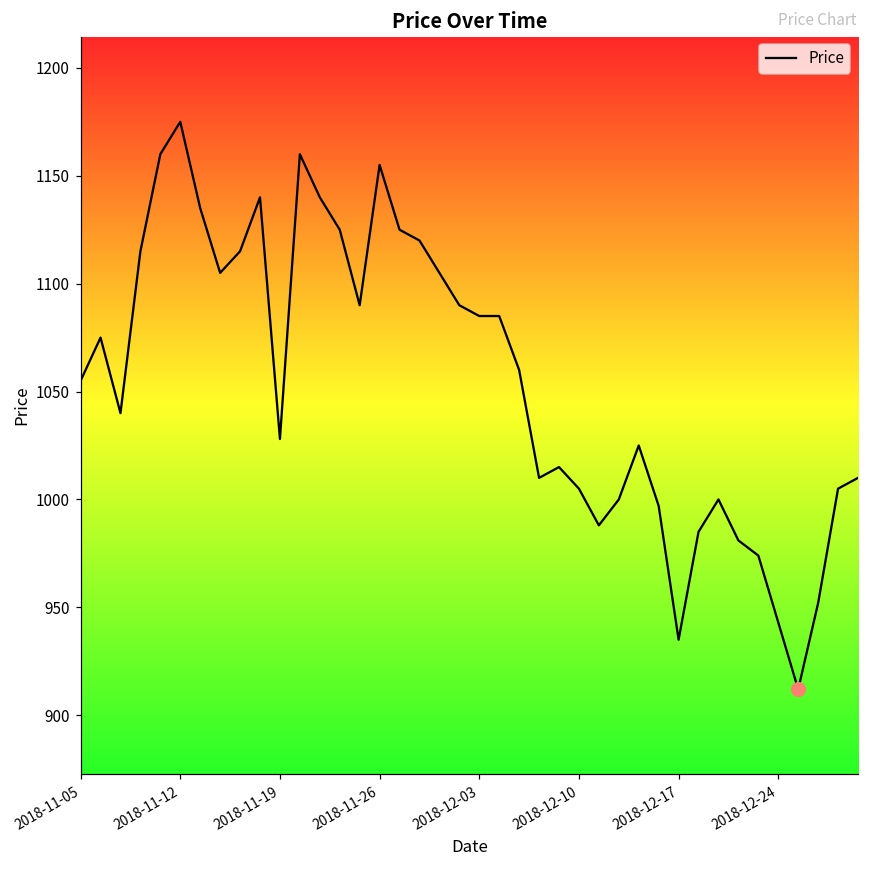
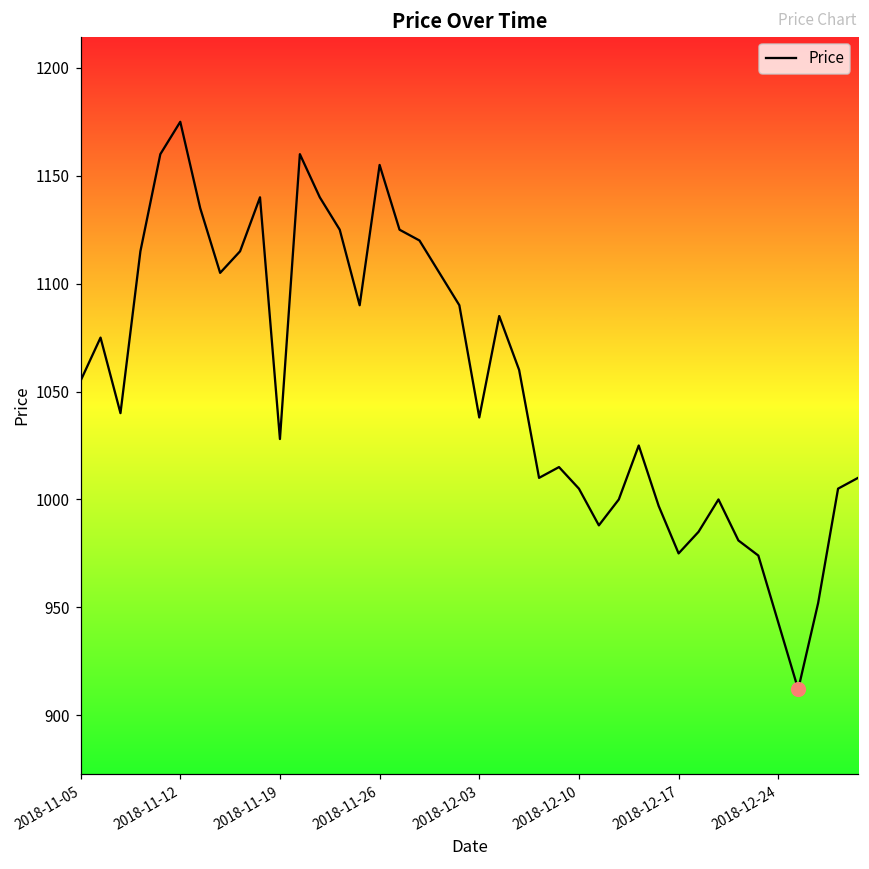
  {
    "Price": {
      "2018-11-05": 1055,
      "2018-11-12": 1175,
      "2018-11-19": 1028,
      "2018-11-26": 1155,
-     "2018-12-03": 1085,
+     "2018-12-03": 1038,
      "2018-12-10": 1005,
-     "2018-12-17": 935,
+     "2018-12-17": 975,
      "2018-12-24": 943
    }
  }
